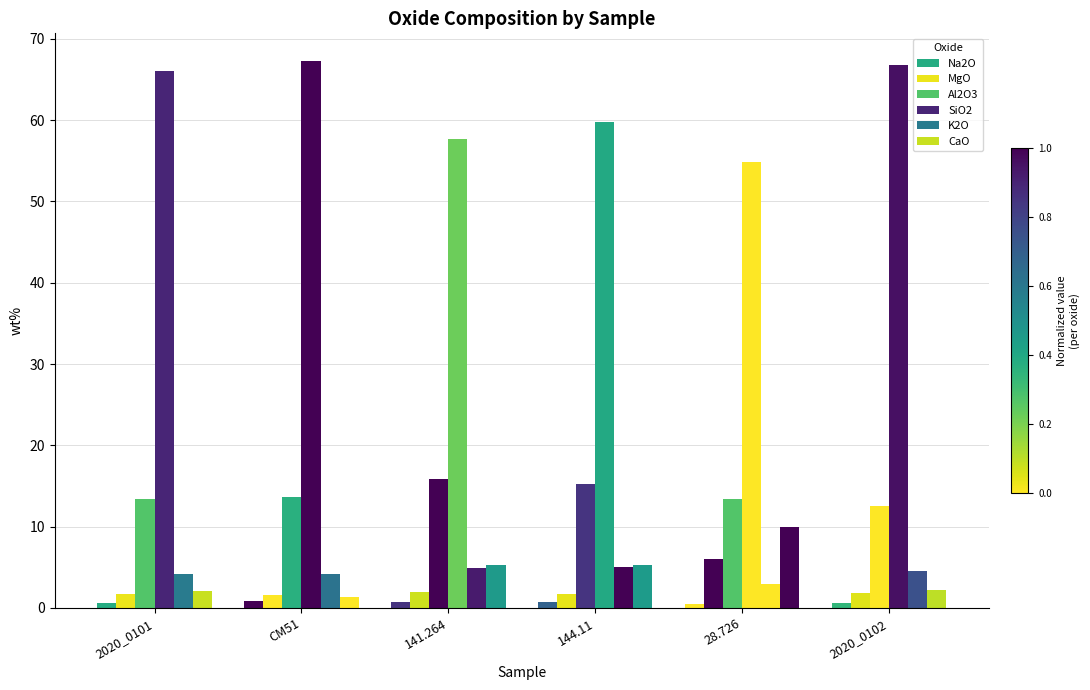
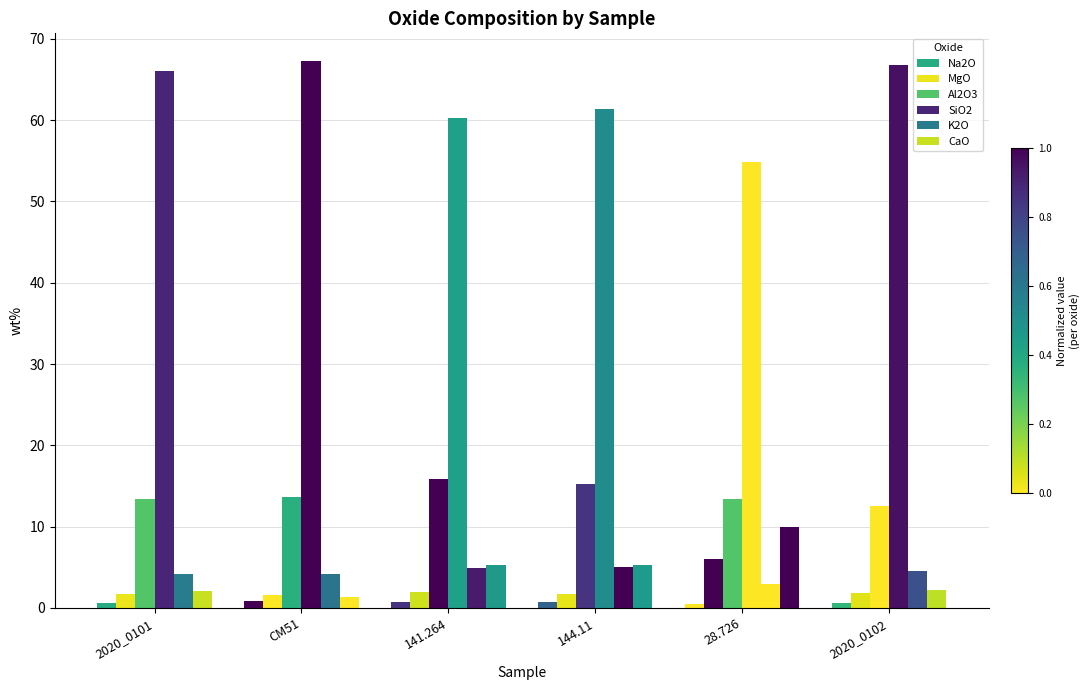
  {
    "SiO2": {
      "2020_0101": 66,
      "CM51": 67,
-     "141.264": 58,
-     "144.11": 60,
+     "141.264": 60,
+     "144.11": 61,
      "28.726": 55,
      "2020_0102": 67
    }
  }
